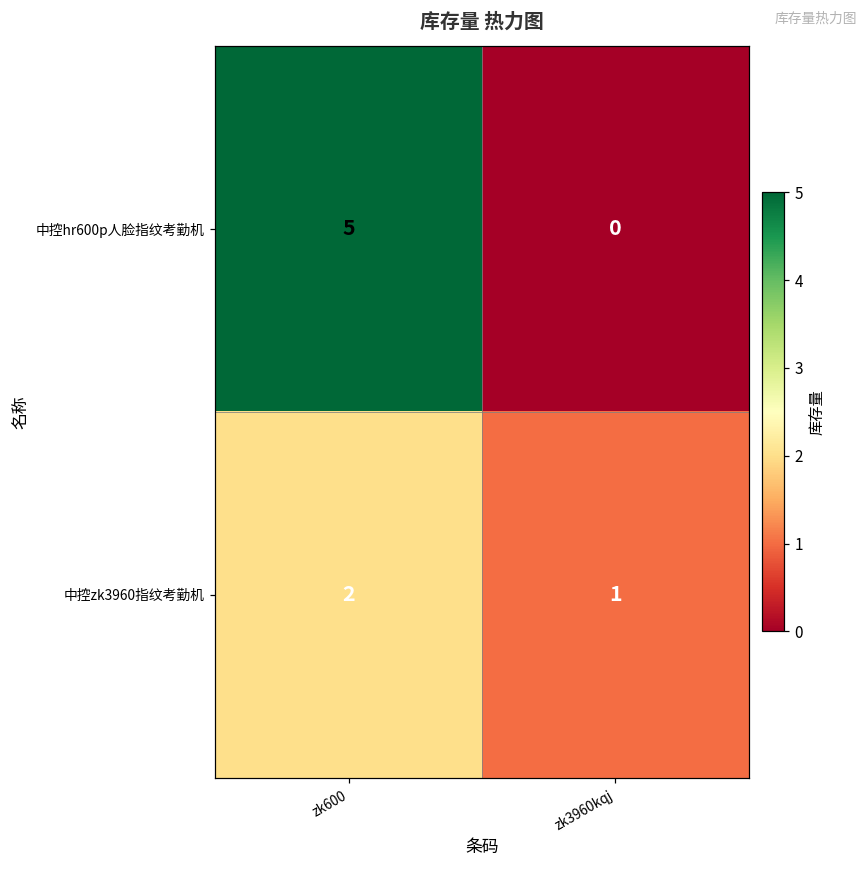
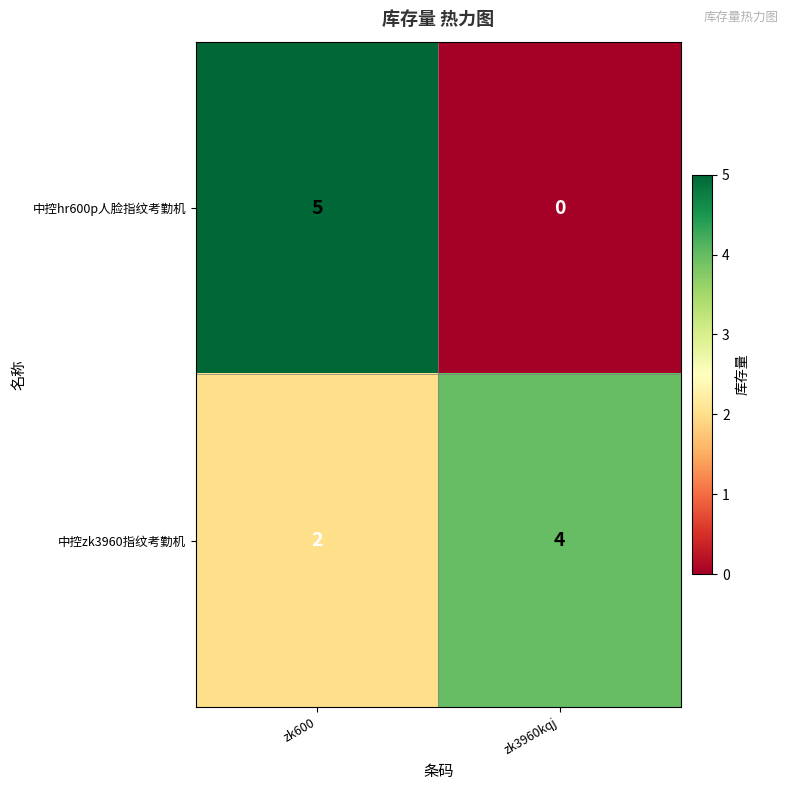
  {
    "中控hr600p人脸指纹考勤机": {
      "zk600": 5,
      "zk3960kqj": 0
    },
    "中控zk3960指纹考勤机": {
      "zk600": 2,
-     "zk3960kqj": 1
+     "zk3960kqj": 4
    }
  }
